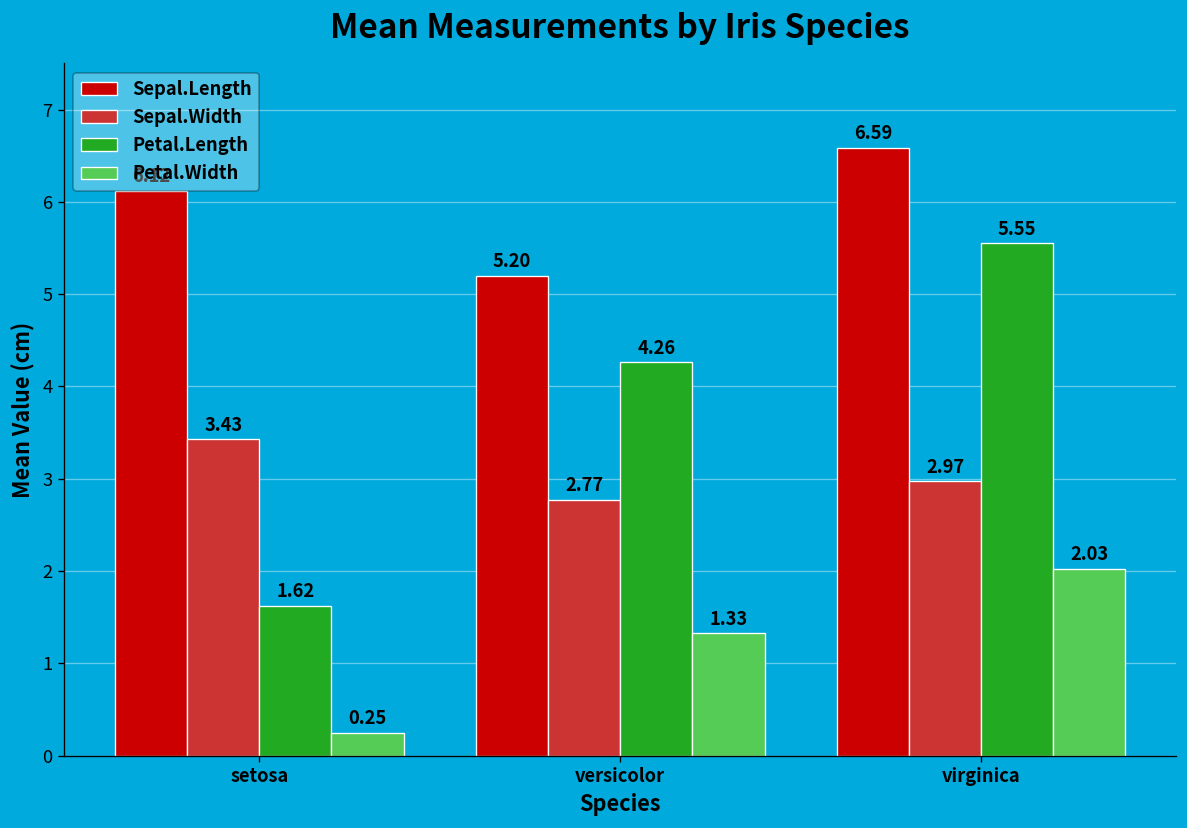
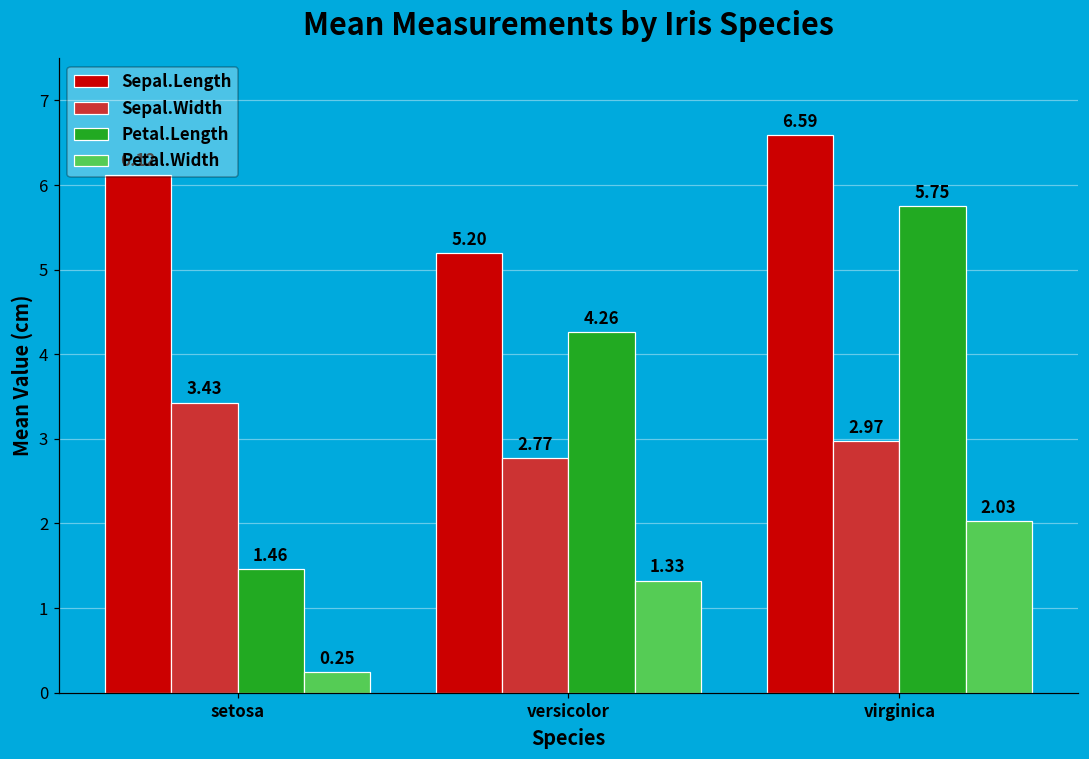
  {
    "Sepal.Length": {
      "versicolor": 5.20,
      "virginica": 6.59
    },
    "Sepal.Width": {
      "setosa": 3.43,
      "versicolor": 2.77,
      "virginica": 2.97
    },
    "Petal.Length": {
-     "setosa": 1.62,
+     "setosa": 1.46,
      "versicolor": 4.26,
-     "virginica": 5.55
+     "virginica": 5.75
    },
    "Petal.Width": {
      "setosa": 0.25,
      "versicolor": 1.33,
      "virginica": 2.03
    }
  }
